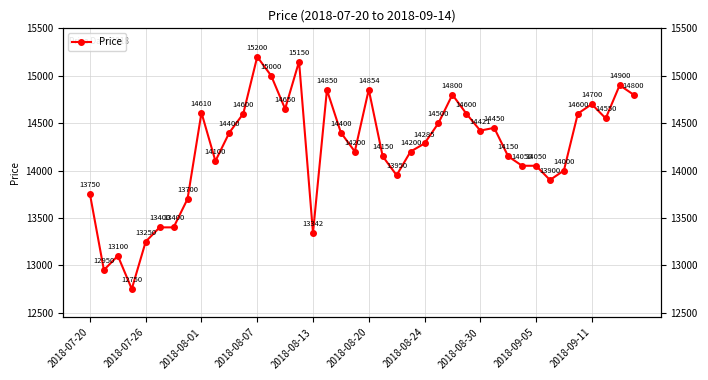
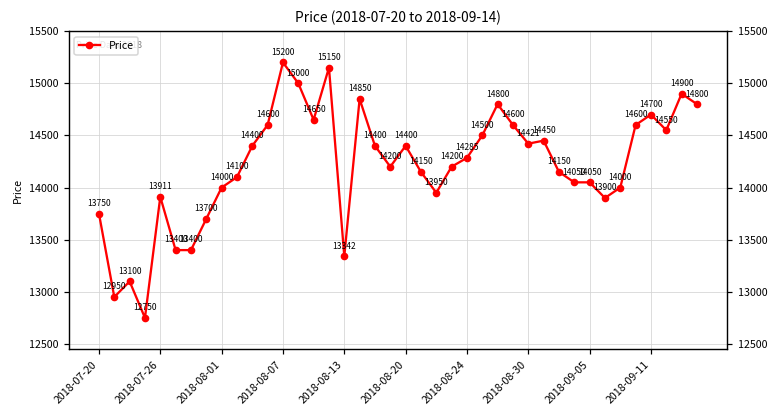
  {
    "2018-07-20": 13750,
-   "2018-07-26": 13250,
-   "2018-08-01": 14610,
+   "2018-07-26": 13911,
+   "2018-08-01": 14000,
    "2018-08-07": 15200,
    "2018-08-13": 13342,
-   "2018-08-20": 14854,
+   "2018-08-20": 14400,
    "2018-08-24": 14285,
    "2018-09-11": 14700
  }
